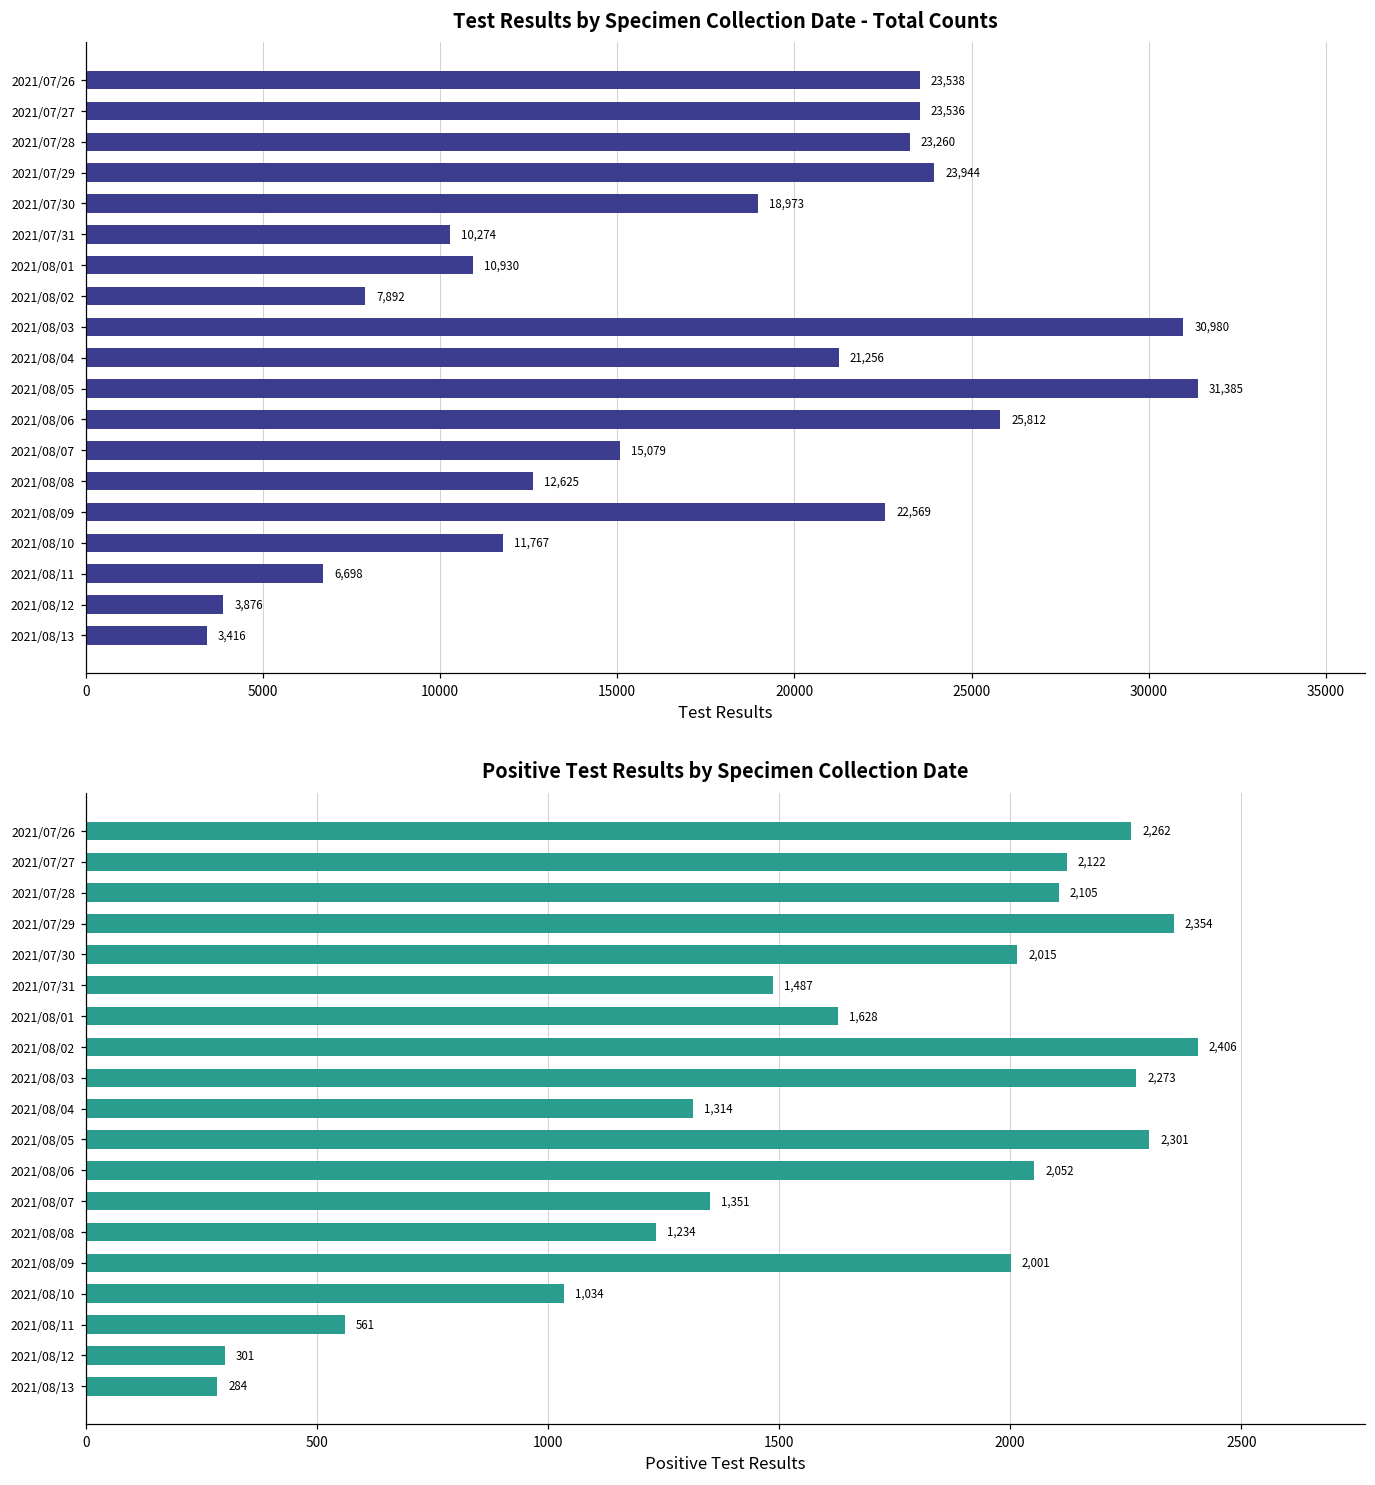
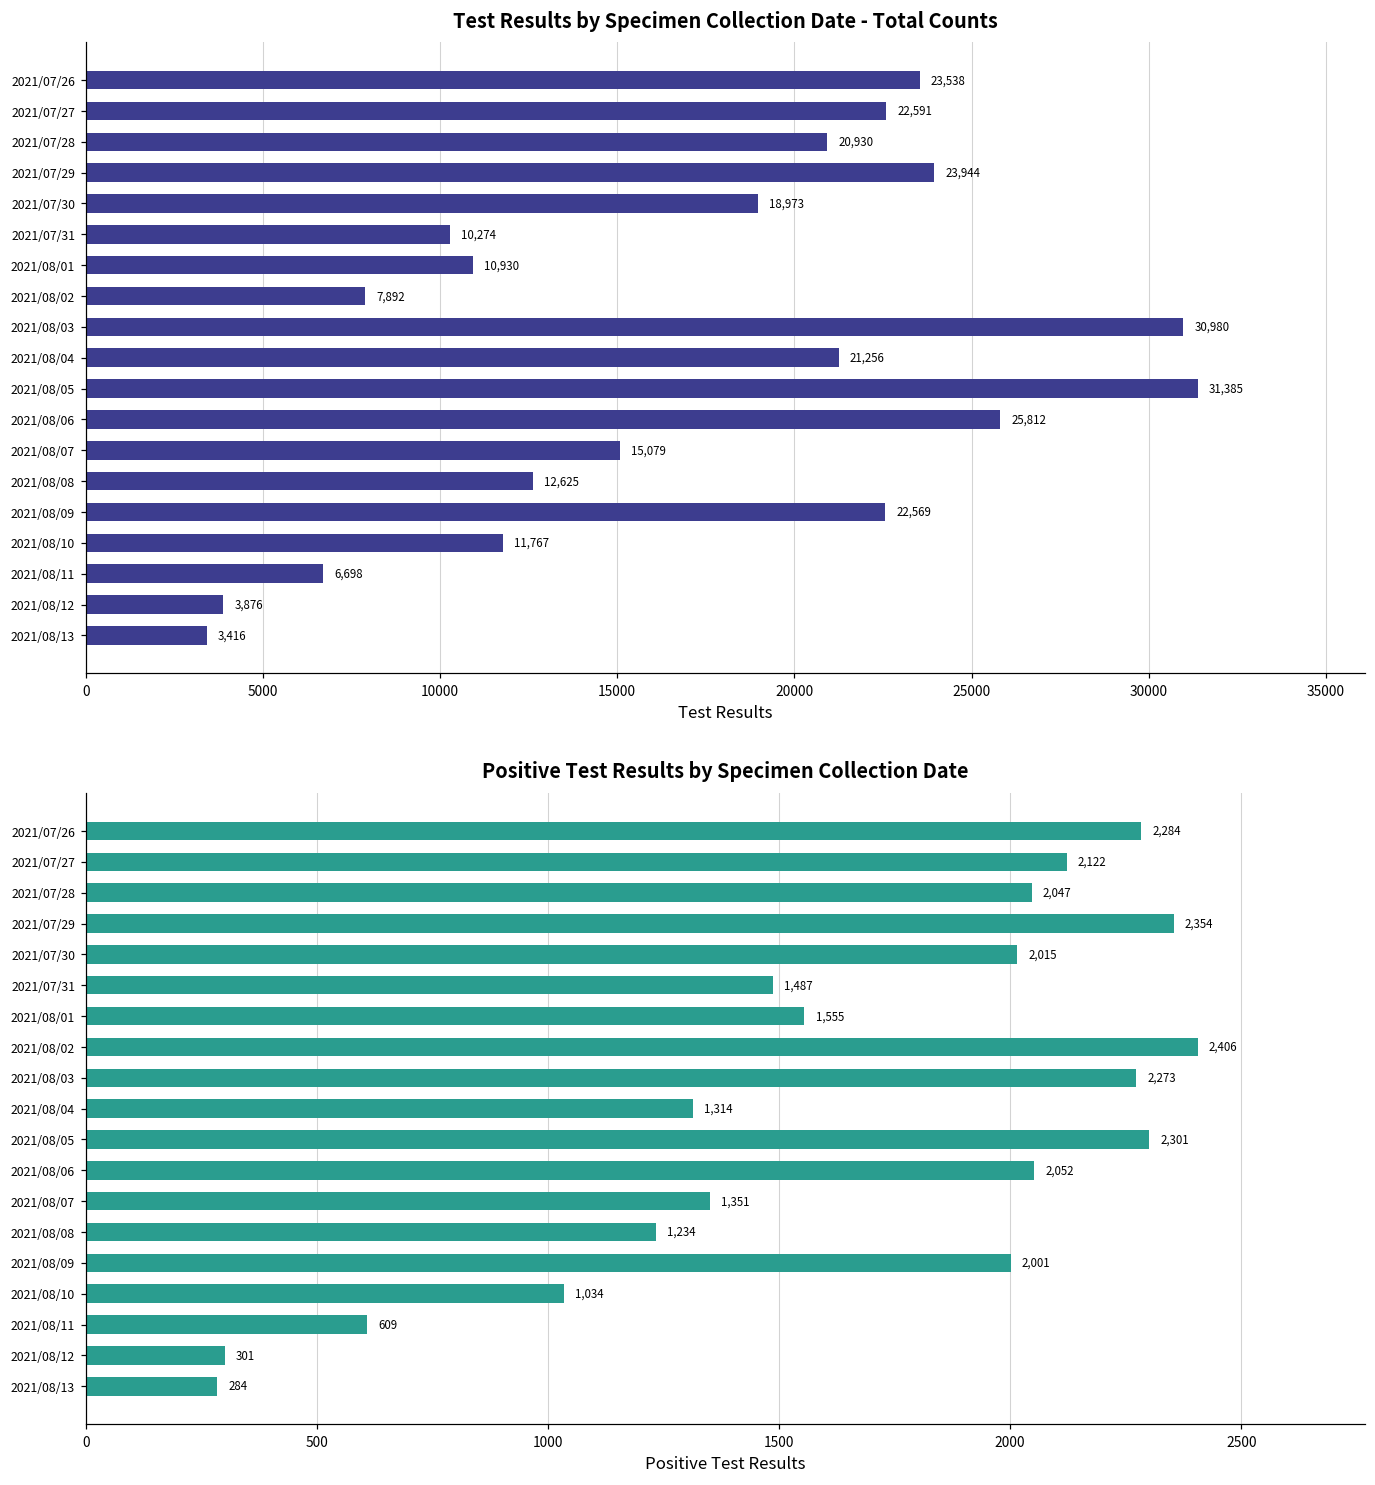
  {
    "Test Results by Specimen Collection Date - Total Counts": {
      "2021/07/26": "23,538",
-     "2021/07/27": "23,536",
-     "2021/07/28": "23,260",
+     "2021/07/27": "22,591",
+     "2021/07/28": "20,930",
      "2021/07/29": "23,944",
      "2021/07/30": "18,973",
      "2021/07/31": "10,274",
      "2021/08/01": "10,930",
      "2021/08/02": "7,892",
      "2021/08/03": "30,980",
      "2021/08/04": "21,256",
      "2021/08/05": "31,385",
      "2021/08/06": "25,812",
      "2021/08/07": "15,079",
      "2021/08/08": "12,625",
      "2021/08/09": "22,569",
      "2021/08/10": "11,767",
      "2021/08/11": "6,698",
      "2021/08/12": "3,876",
      "2021/08/13": "3,416"
    },
    "Positive Test Results by Specimen Collection Date": {
-     "2021/07/26": "2,262",
+     "2021/07/26": "2,284",
      "2021/07/27": "2,122",
-     "2021/07/28": "2,105",
+     "2021/07/28": "2,047",
      "2021/07/29": "2,354",
      "2021/07/30": "2,015",
      "2021/07/31": "1,487",
-     "2021/08/01": "1,628",
+     "2021/08/01": "1,555",
      "2021/08/02": "2,406",
      "2021/08/03": "2,273",
      "2021/08/04": "1,314",
      "2021/08/05": "2,301",
      "2021/08/06": "2,052",
      "2021/08/07": "1,351",
      "2021/08/08": "1,234",
      "2021/08/09": "2,001",
      "2021/08/10": "1,034",
-     "2021/08/11": "561",
+     "2021/08/11": "609",
      "2021/08/12": "301",
      "2021/08/13": "284"
    }
  }
